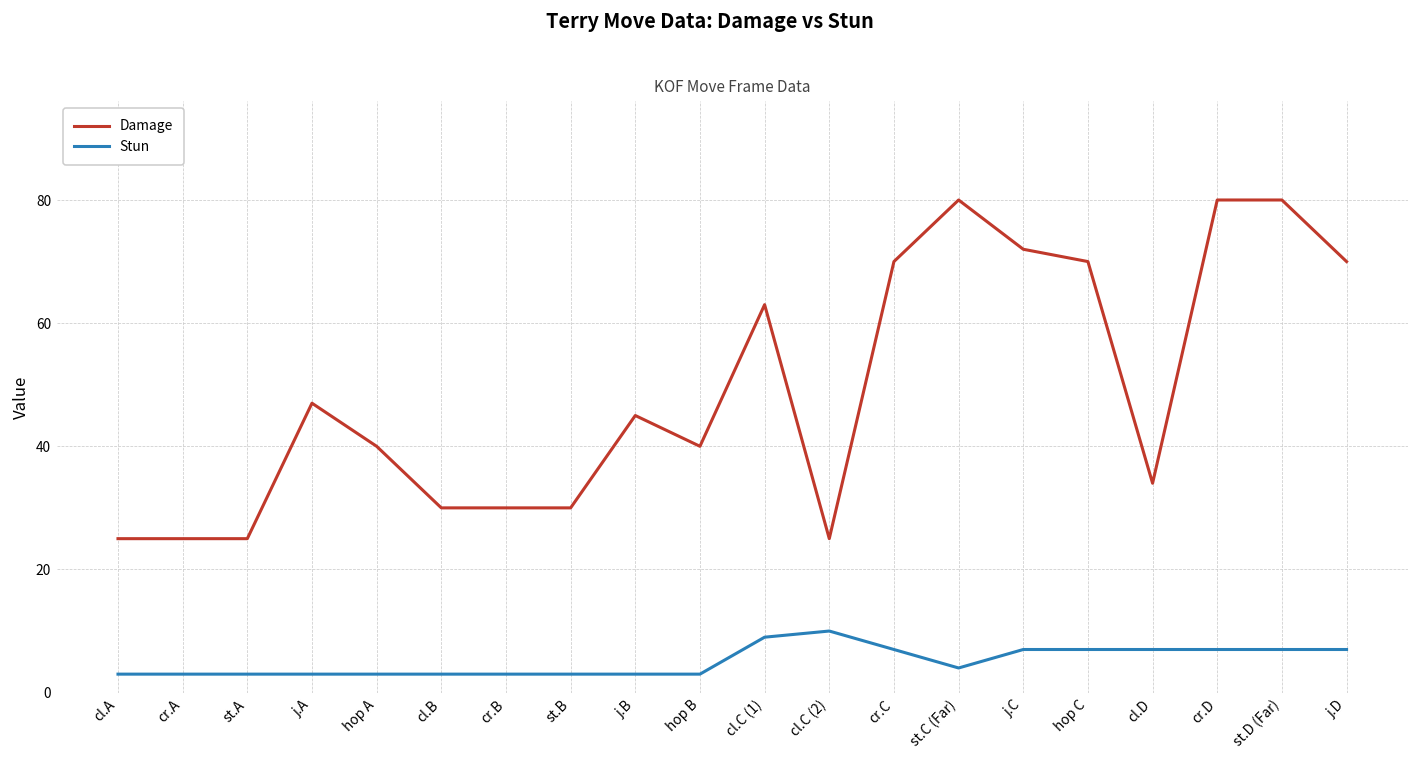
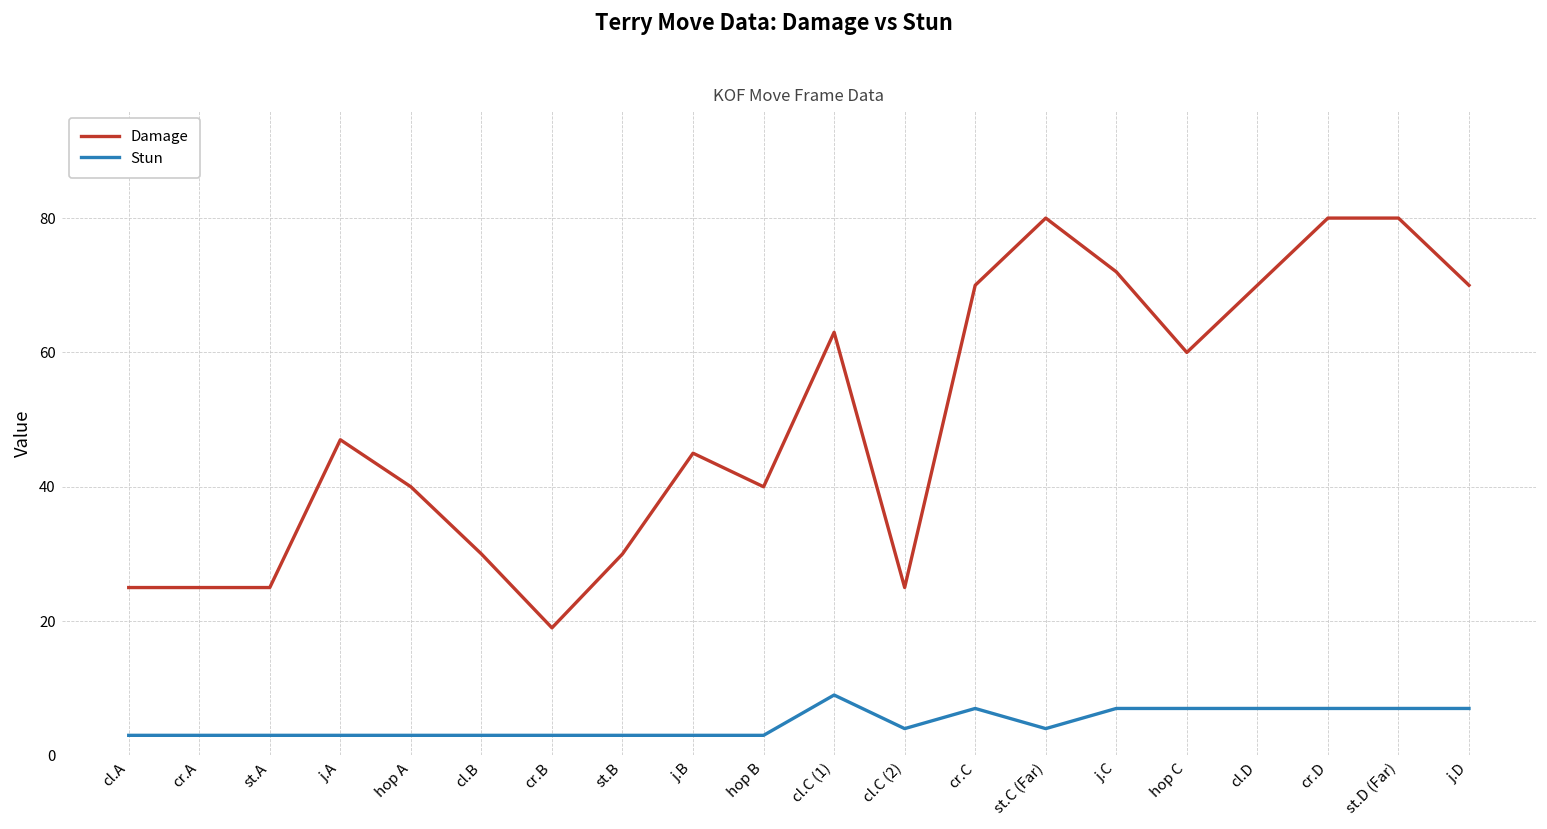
  {
    "Damage": {
      "cl.A": 25,
      "cr.A": 25,
      "st.A": 25,
      "j.A": 47,
      "hop A": 40,
      "cl.B": 30,
-     "cr.B": 30,
+     "cr.B": 19,
      "st.B": 30,
      "j.B": 45,
      "hop B": 40,
      "cl.C (1)": 63,
      "cl.C (2)": 25,
      "cr.C": 70,
      "st.C (Far)": 80,
      "j.C": 72,
-     "hop C": 70,
-     "cl.D": 34,
+     "hop C": 60,
+     "cl.D": 70,
      "cr.D": 80,
      "st.D (Far)": 80,
      "j.D": 70
    },
    "Stun": {
      "cl.A": 3,
      "cr.A": 3,
      "st.A": 3,
      "j.A": 3,
      "hop A": 3,
      "cl.B": 3,
      "cr.B": 3,
      "st.B": 3,
      "j.B": 3,
      "hop B": 3,
      "cl.C (1)": 9,
-     "cl.C (2)": 10,
+     "cl.C (2)": 4,
      "cr.C": 7,
      "st.C (Far)": 4,
      "j.C": 7,
      "hop C": 7,
      "cl.D": 7,
      "cr.D": 7,
      "st.D (Far)": 7,
      "j.D": 7
    }
  }
